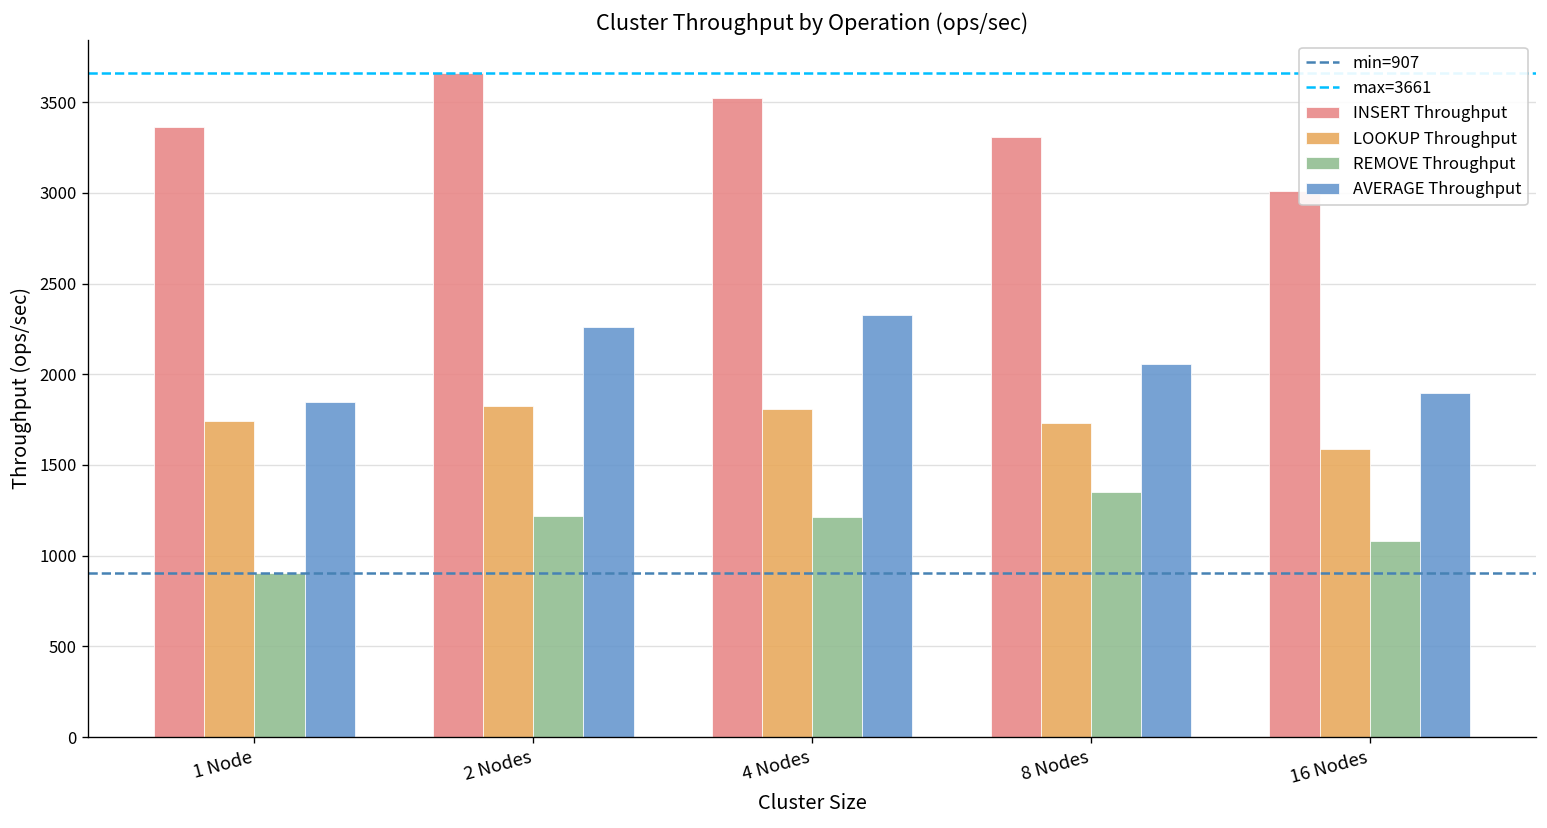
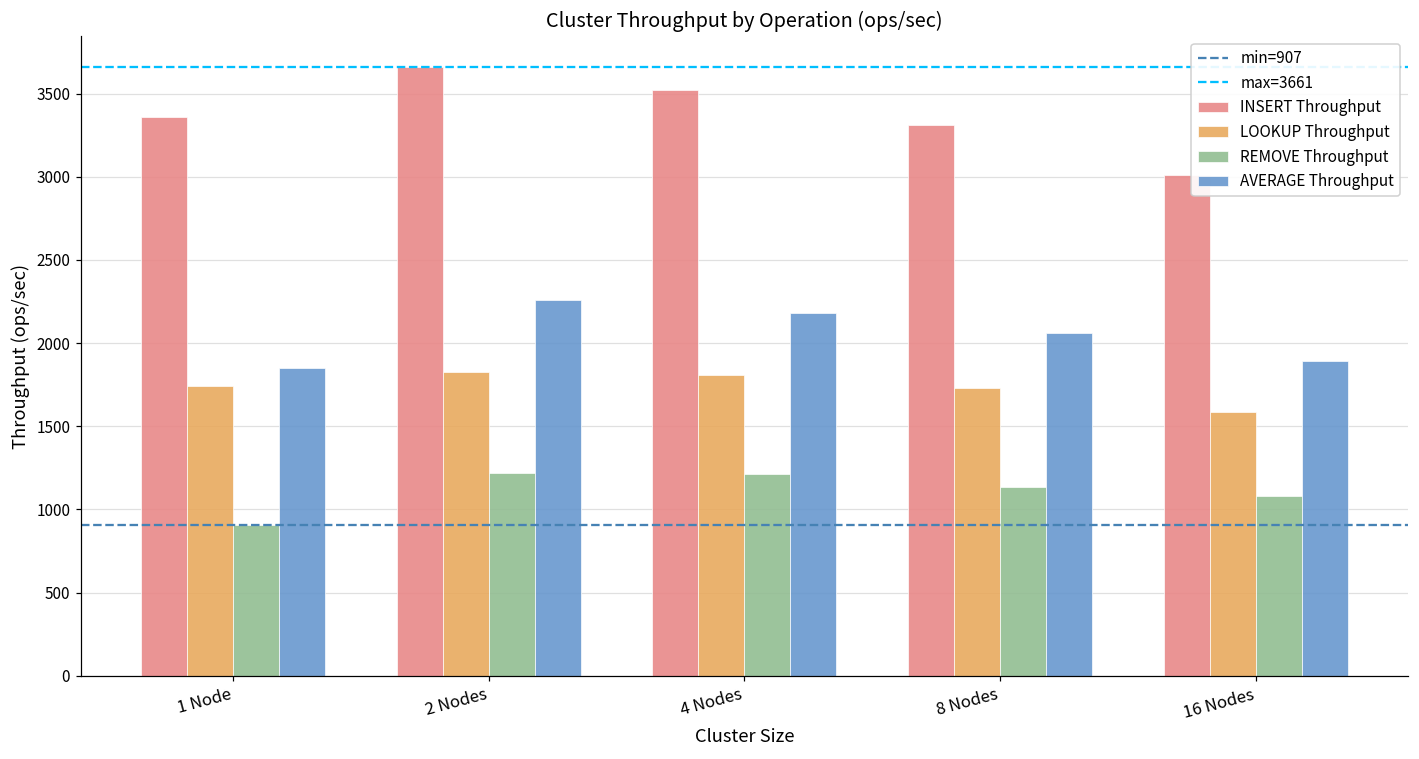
  {
    "REMOVE Throughput": {
      "1 Node": 910,
      "2 Nodes": 1220,
      "4 Nodes": 1210,
-     "8 Nodes": 1350,
+     "8 Nodes": 1140,
      "16 Nodes": 1080
    },
    "AVERAGE Throughput": {
      "1 Node": 1850,
      "2 Nodes": 2260,
-     "4 Nodes": 2330,
+     "4 Nodes": 2180,
      "8 Nodes": 2060,
      "16 Nodes": 1890
    }
  }
